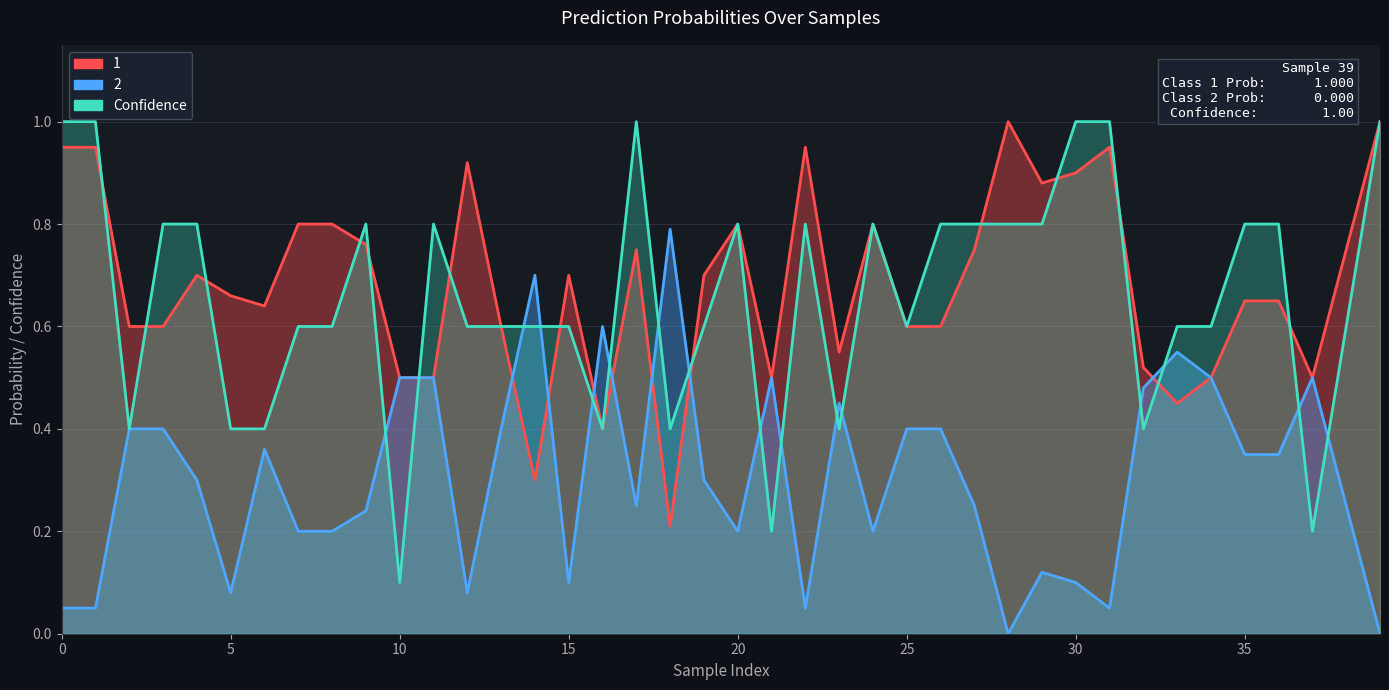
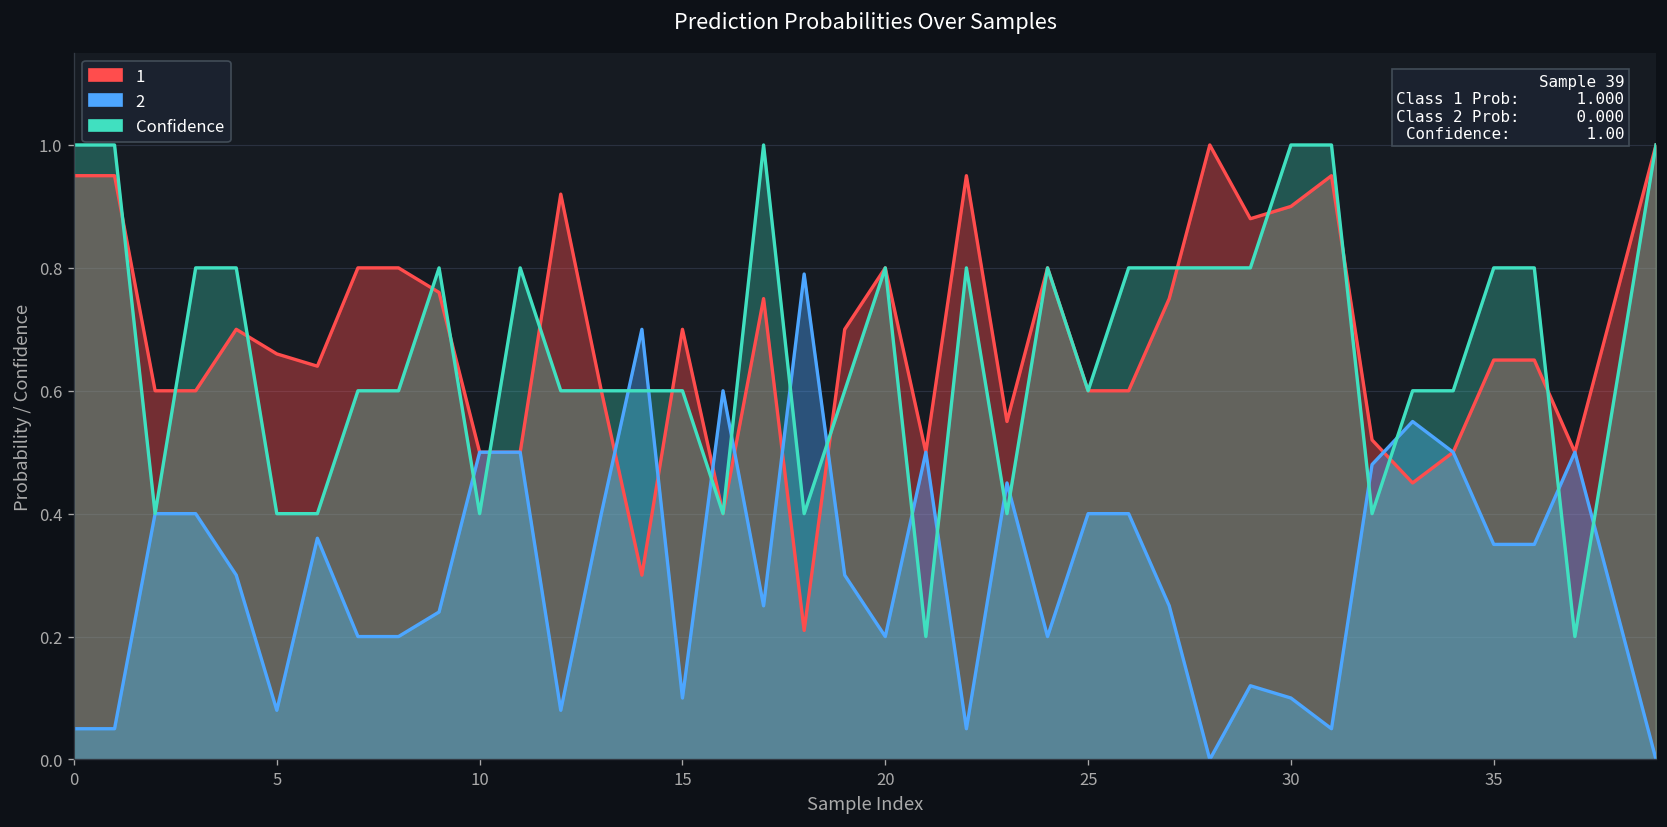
  {
    "1": {
      "0": 0.95,
      "5": 0.66,
      "15": 0.7,
      "30": 0.9,
      "35": 0.65
    },
    "2": {
      "0": 0.05,
      "5": 0.08,
      "15": 0.1,
      "20": 0.2,
      "25": 0.4,
      "30": 0.1,
      "35": 0.35
    },
    "Confidence": {
      "0": 1.0,
      "5": 0.4,
-     "10": 0.1,
+     "10": 0.4,
      "15": 0.6,
      "30": 1.0,
      "35": 0.8
    }
  }
